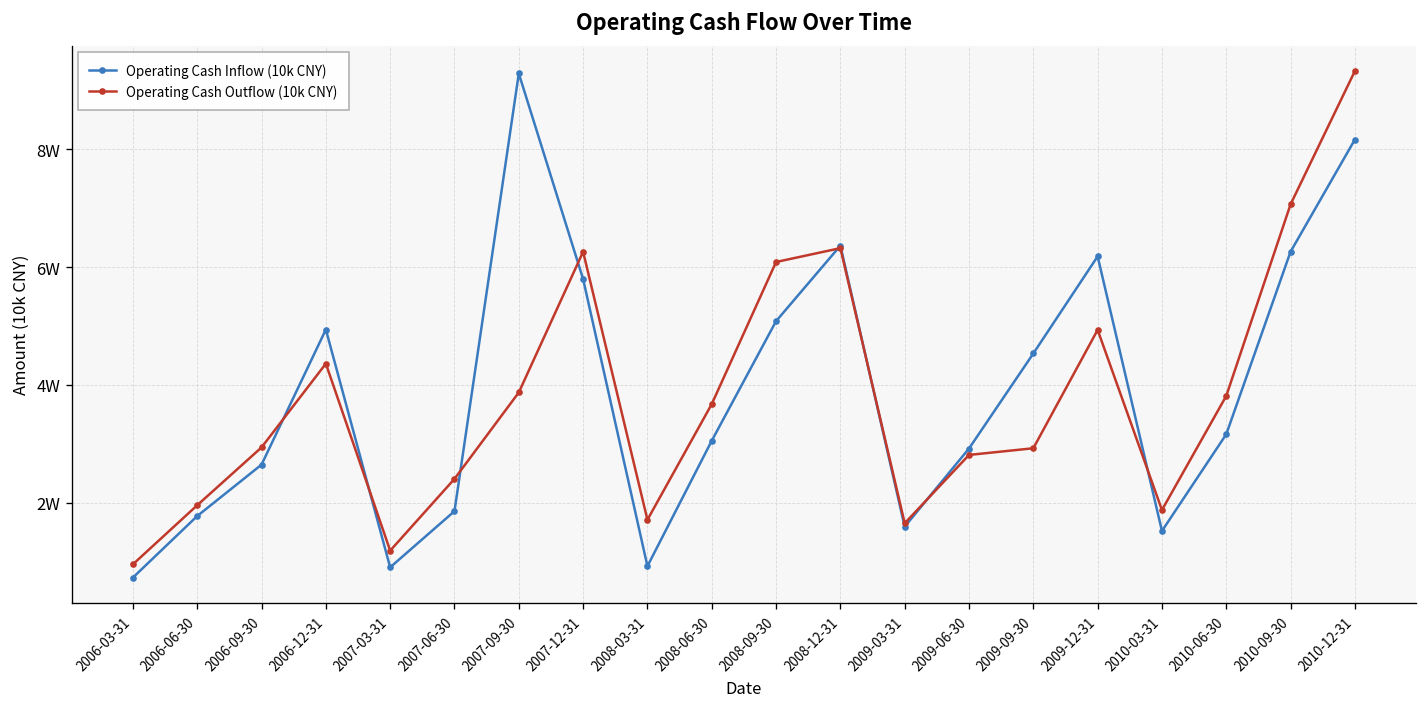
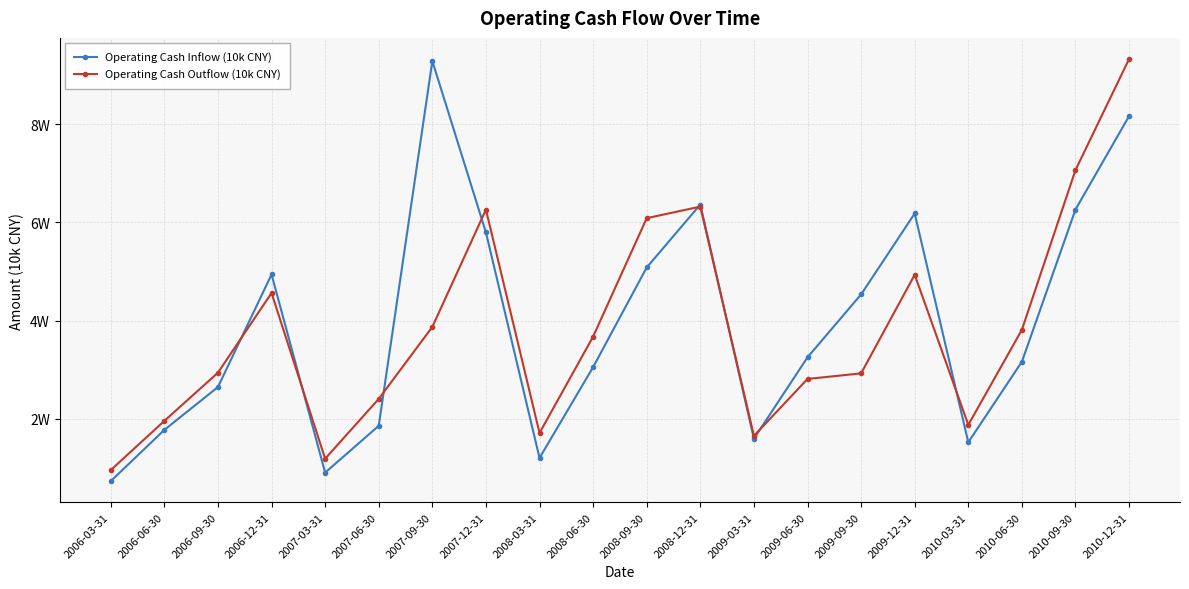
  {
    "Operating Cash Inflow (10k CNY)": {
      "2006-03-31": "0.7W",
      "2006-06-30": "1.8W",
      "2006-09-30": "2.6W",
      "2006-12-31": "4.9W",
      "2007-03-31": "0.9W",
      "2007-06-30": "1.9W",
      "2007-09-30": "9.3W",
      "2007-12-31": "5.8W",
-     "2008-03-31": "0.9W",
+     "2008-03-31": "1.2W",
      "2008-06-30": "3.1W",
      "2008-09-30": "5.1W",
      "2009-03-31": "1.6W",
-     "2009-06-30": "2.9W",
+     "2009-06-30": "3.3W",
      "2009-09-30": "4.5W",
      "2009-12-31": "6.2W",
      "2010-03-31": "1.5W",
      "2010-06-30": "3.2W",
      "2010-09-30": "6.3W",
      "2010-12-31": "8.2W"
    },
    "Operating Cash Outflow (10k CNY)": {
      "2006-03-31": "1.0W",
      "2006-06-30": "2.0W",
      "2006-09-30": "2.9W",
-     "2006-12-31": "4.4W",
+     "2006-12-31": "4.6W",
      "2007-03-31": "1.2W",
      "2007-06-30": "2.4W",
      "2007-09-30": "3.9W",
      "2007-12-31": "6.3W",
      "2008-03-31": "1.7W",
      "2008-06-30": "3.7W",
      "2008-09-30": "6.1W",
      "2009-03-31": "1.7W",
      "2009-06-30": "2.8W",
      "2009-09-30": "2.9W",
      "2009-12-31": "4.9W",
      "2010-03-31": "1.9W",
      "2010-06-30": "3.8W",
      "2010-09-30": "7.1W",
      "2010-12-31": "9.3W"
    }
  }
